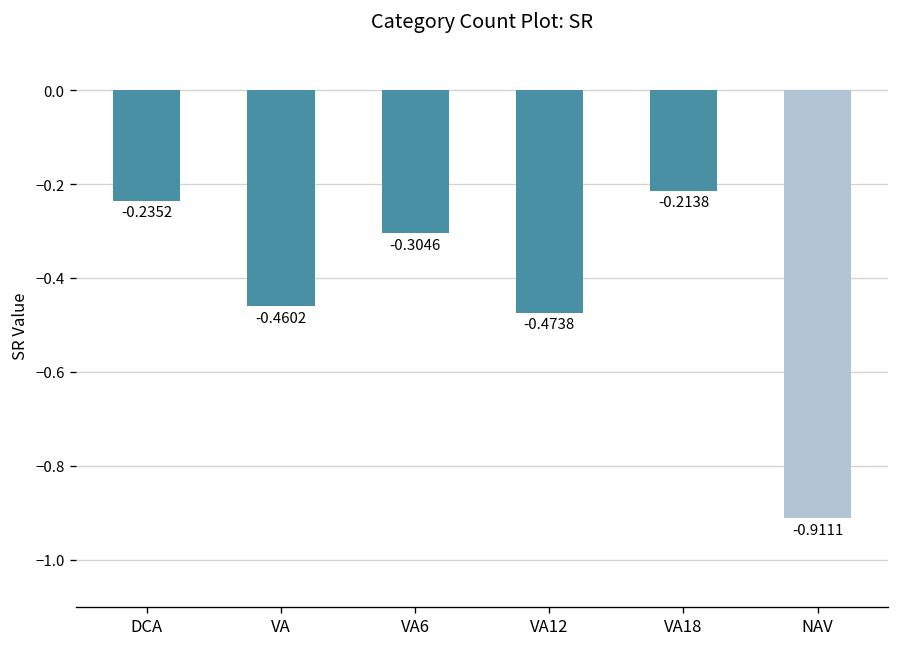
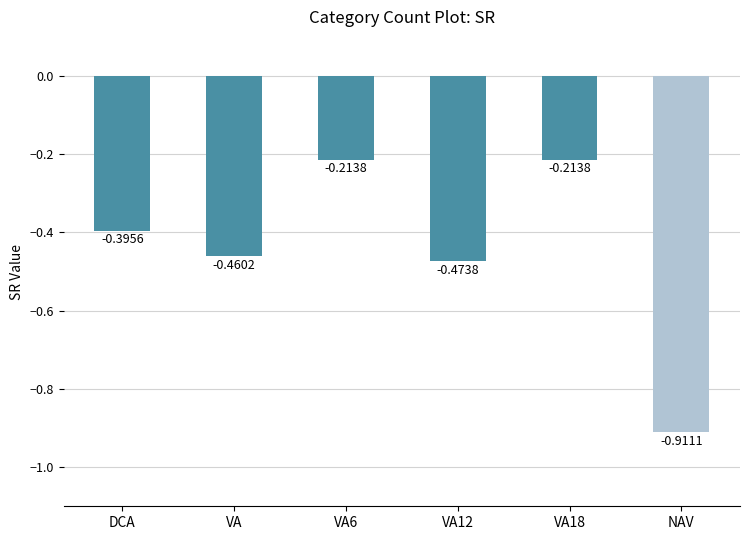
  {
-   "DCA": -0.2352,
+   "DCA": -0.3956,
    "VA": -0.4602,
-   "VA6": -0.3046,
+   "VA6": -0.2138,
    "VA12": -0.4738,
    "VA18": -0.2138,
    "NAV": -0.9111
  }
